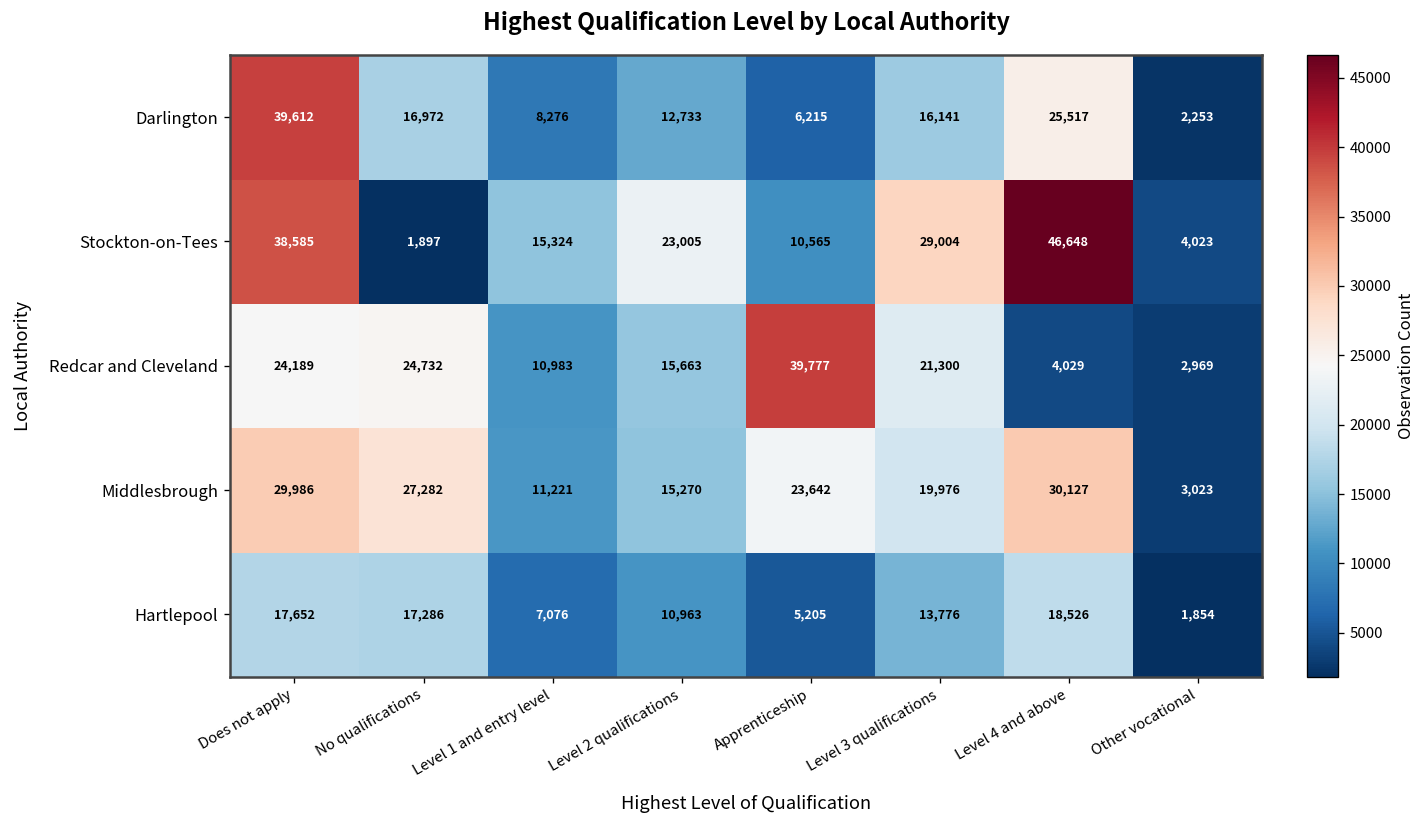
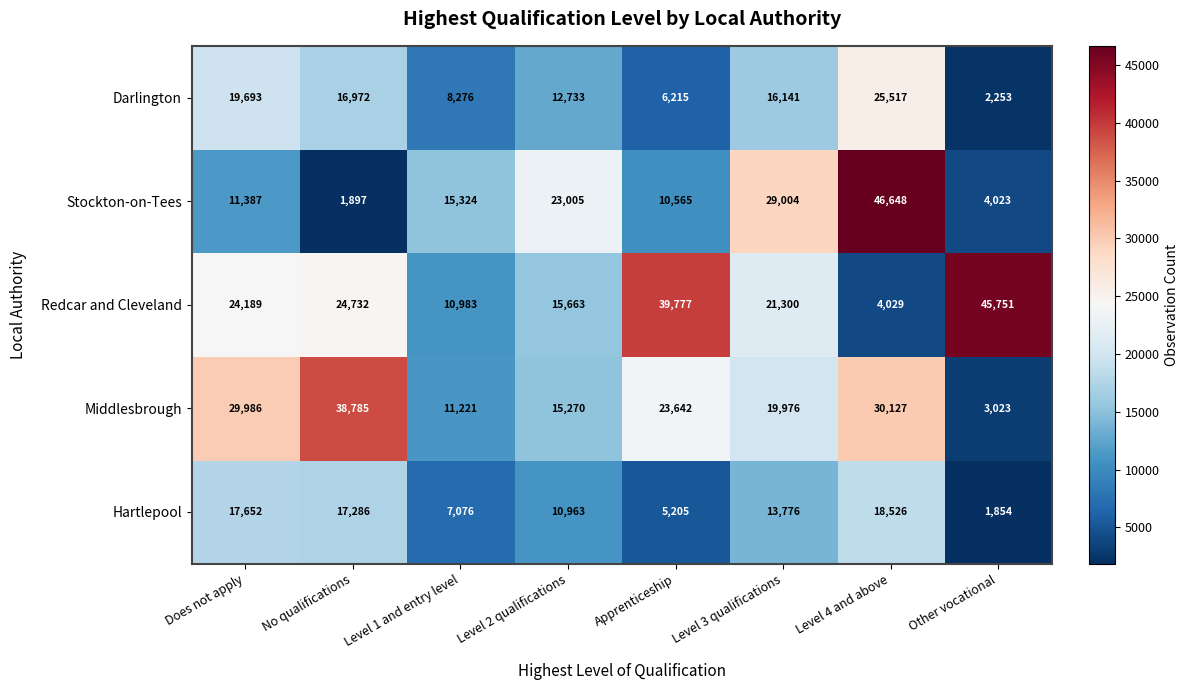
  {
    "Darlington": {
-     "Does not apply": "39,612",
+     "Does not apply": "19,693",
      "No qualifications": "16,972",
      "Level 1 and entry level": "8,276",
      "Level 2 qualifications": "12,733",
      "Apprenticeship": "6,215",
      "Level 3 qualifications": "16,141",
      "Level 4 and above": "25,517",
      "Other vocational": "2,253"
    },
    "Stockton-on-Tees": {
-     "Does not apply": "38,585",
+     "Does not apply": "11,387",
      "No qualifications": "1,897",
      "Level 1 and entry level": "15,324",
      "Level 2 qualifications": "23,005",
      "Apprenticeship": "10,565",
      "Level 3 qualifications": "29,004",
      "Level 4 and above": "46,648",
      "Other vocational": "4,023"
    },
    "Redcar and Cleveland": {
      "Does not apply": "24,189",
      "No qualifications": "24,732",
      "Level 1 and entry level": "10,983",
      "Level 2 qualifications": "15,663",
      "Apprenticeship": "39,777",
      "Level 3 qualifications": "21,300",
      "Level 4 and above": "4,029",
-     "Other vocational": "2,969"
+     "Other vocational": "45,751"
    },
    "Middlesbrough": {
      "Does not apply": "29,986",
-     "No qualifications": "27,282",
+     "No qualifications": "38,785",
      "Level 1 and entry level": "11,221",
      "Level 2 qualifications": "15,270",
      "Apprenticeship": "23,642",
      "Level 3 qualifications": "19,976",
      "Level 4 and above": "30,127",
      "Other vocational": "3,023"
    },
    "Hartlepool": {
      "Does not apply": "17,652",
      "No qualifications": "17,286",
      "Level 1 and entry level": "7,076",
      "Level 2 qualifications": "10,963",
      "Apprenticeship": "5,205",
      "Level 3 qualifications": "13,776",
      "Level 4 and above": "18,526",
      "Other vocational": "1,854"
    }
  }
